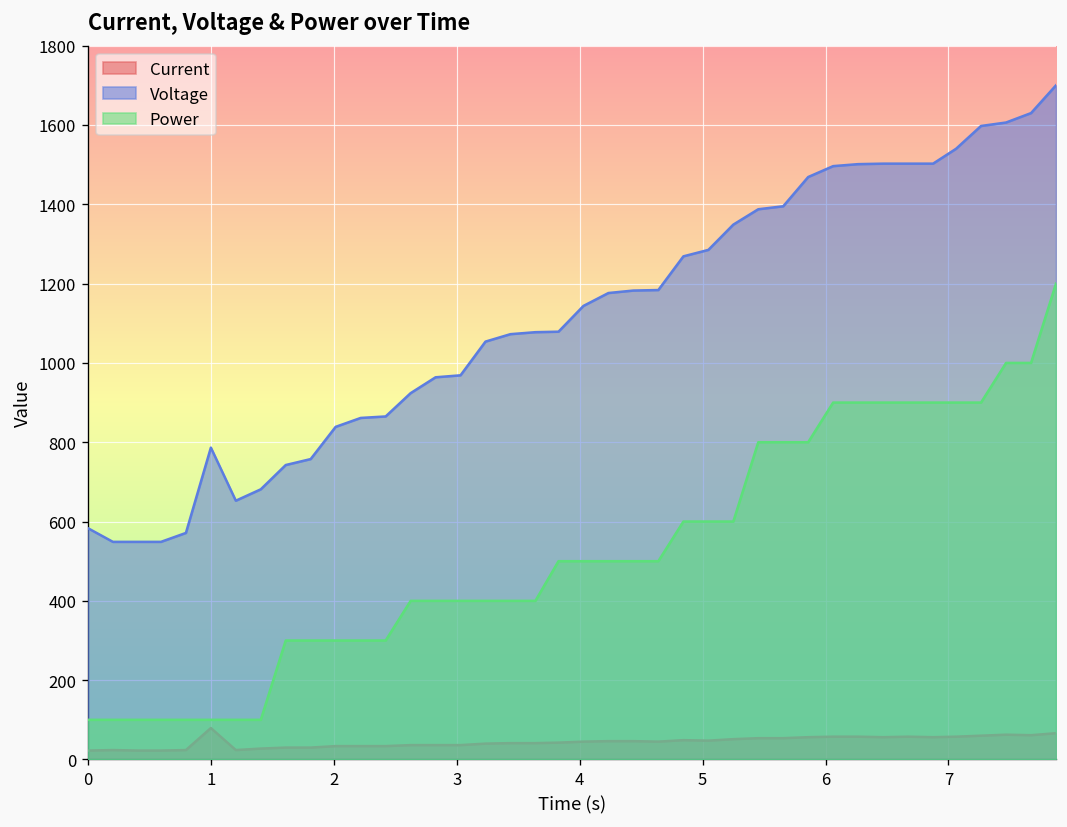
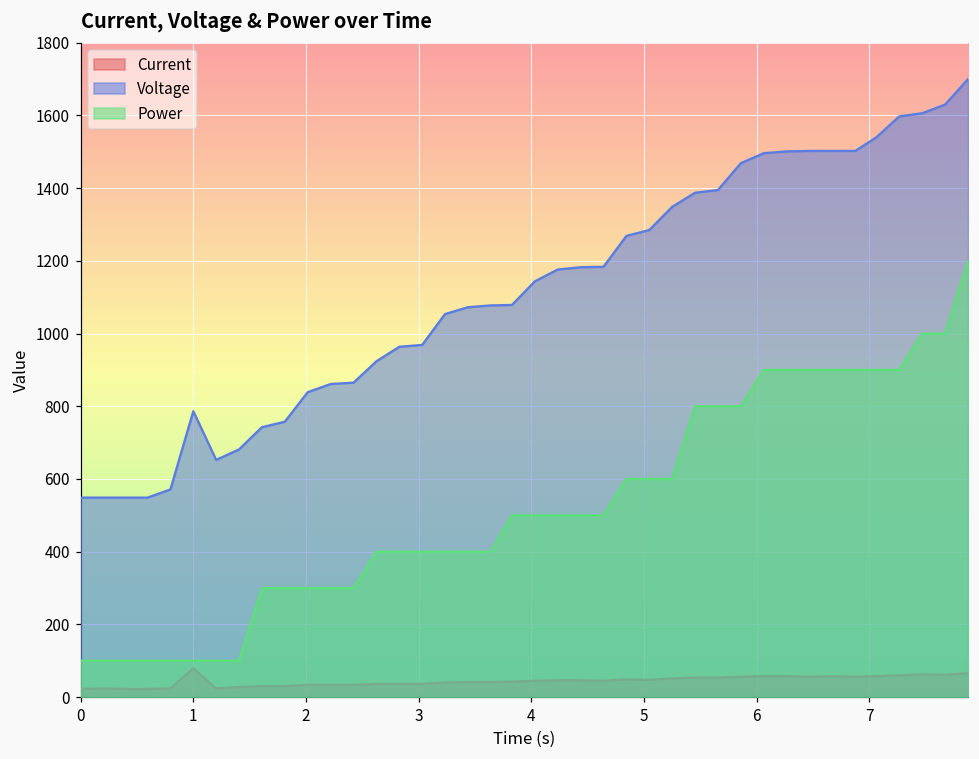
  {
    "Current": {
      "0": 20,
      "1": 80
    },
    "Voltage": {
-     "0": 580,
+     "0": 550,
      "1": 790
    },
    "Power": {
      "0": 100,
      "1": 100
    }
  }
